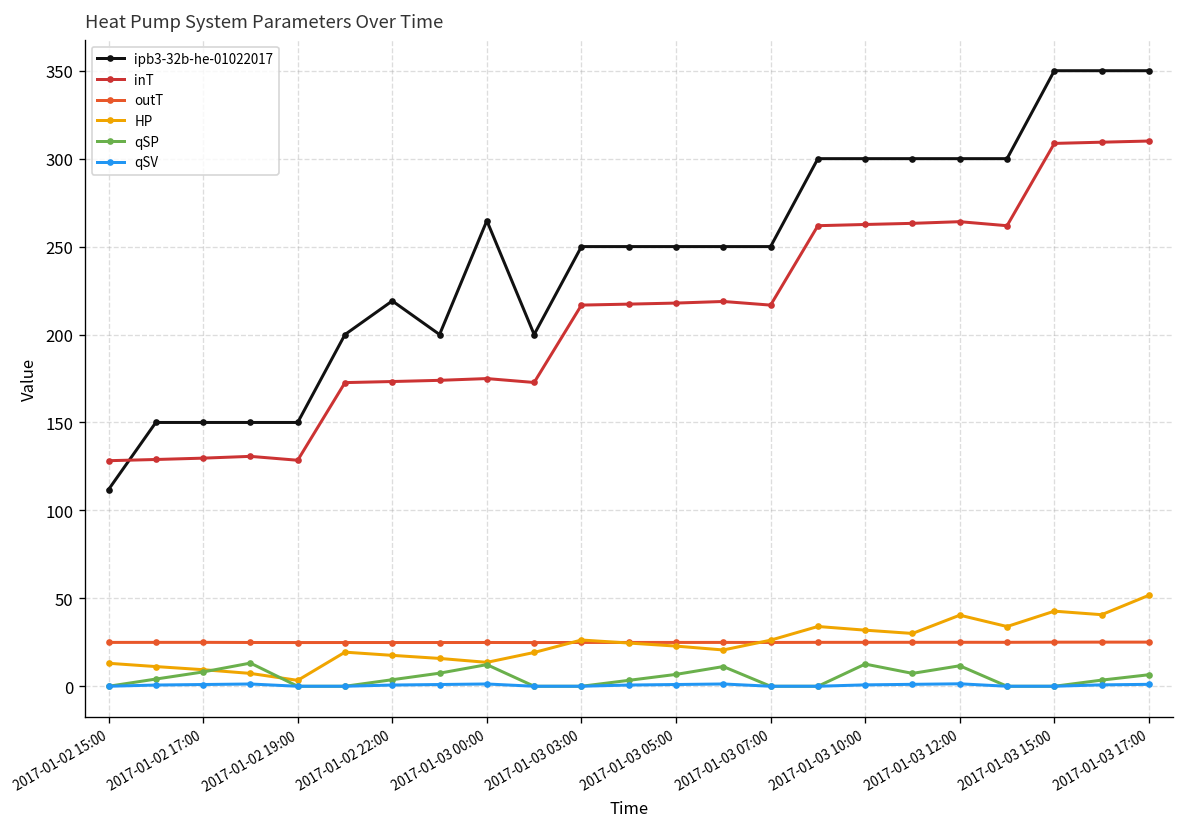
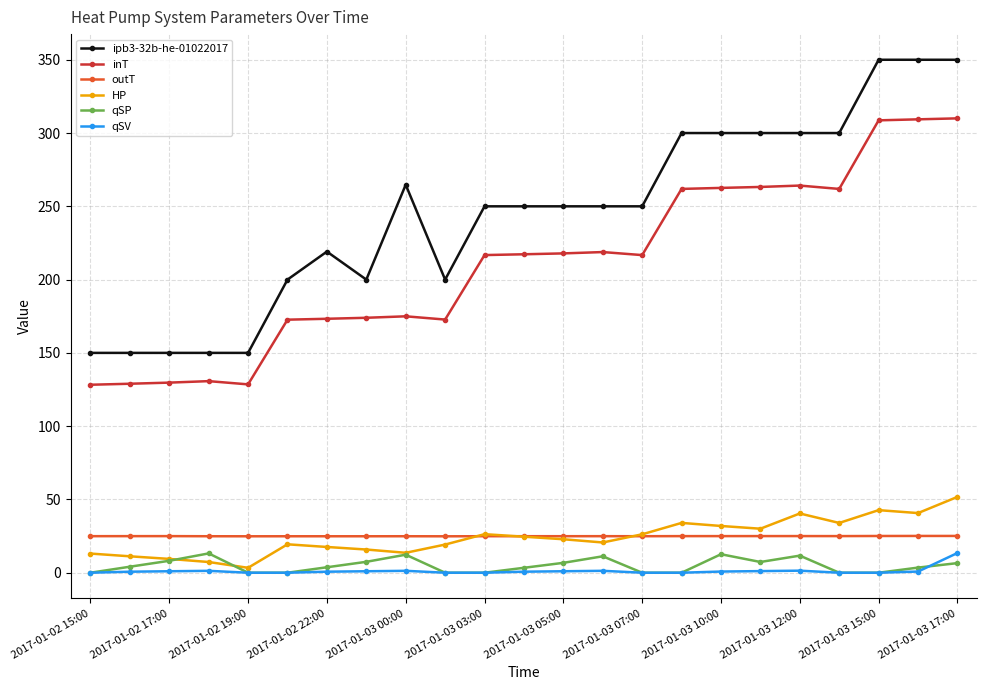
  {
    "ipb3-32b-he-01022017": {
-     "2017-01-02 15:00": 112,
+     "2017-01-02 15:00": 150,
      "2017-01-02 17:00": 150,
      "2017-01-02 19:00": 150,
      "2017-01-02 22:00": 219,
      "2017-01-03 00:00": 265,
      "2017-01-03 03:00": 250,
      "2017-01-03 05:00": 250,
      "2017-01-03 07:00": 250,
      "2017-01-03 10:00": 300,
      "2017-01-03 12:00": 300,
      "2017-01-03 15:00": 350,
      "2017-01-03 17:00": 350
    },
    "HP": {
      "2017-01-02 15:00": 13,
      "2017-01-02 19:00": 3,
      "2017-01-02 22:00": 18,
      "2017-01-03 05:00": 23,
      "2017-01-03 10:00": 32,
      "2017-01-03 12:00": 40,
      "2017-01-03 15:00": 43,
      "2017-01-03 17:00": 52
    },
    "qSP": {
      "2017-01-02 22:00": 4,
      "2017-01-03 05:00": 7,
      "2017-01-03 10:00": 13,
      "2017-01-03 12:00": 12,
      "2017-01-03 17:00": 7
    },
    "qSV": {
      "2017-01-02 17:00": 1,
      "2017-01-02 22:00": 1,
      "2017-01-03 00:00": 1,
      "2017-01-03 05:00": 1,
      "2017-01-03 10:00": 1,
      "2017-01-03 12:00": 1,
-     "2017-01-03 17:00": 1
+     "2017-01-03 17:00": 13
    }
  }
